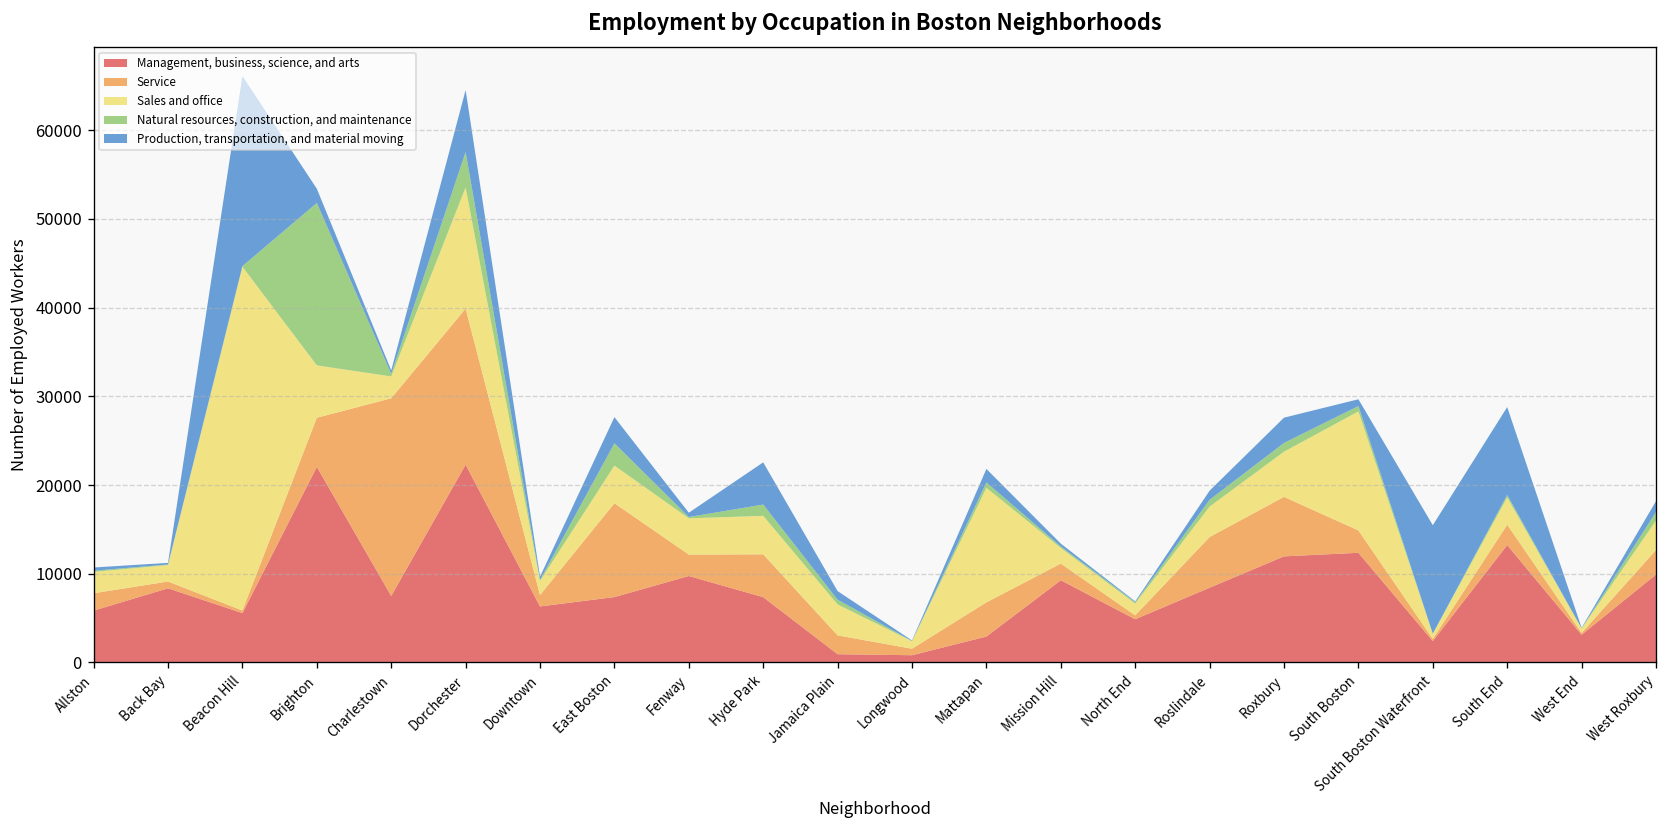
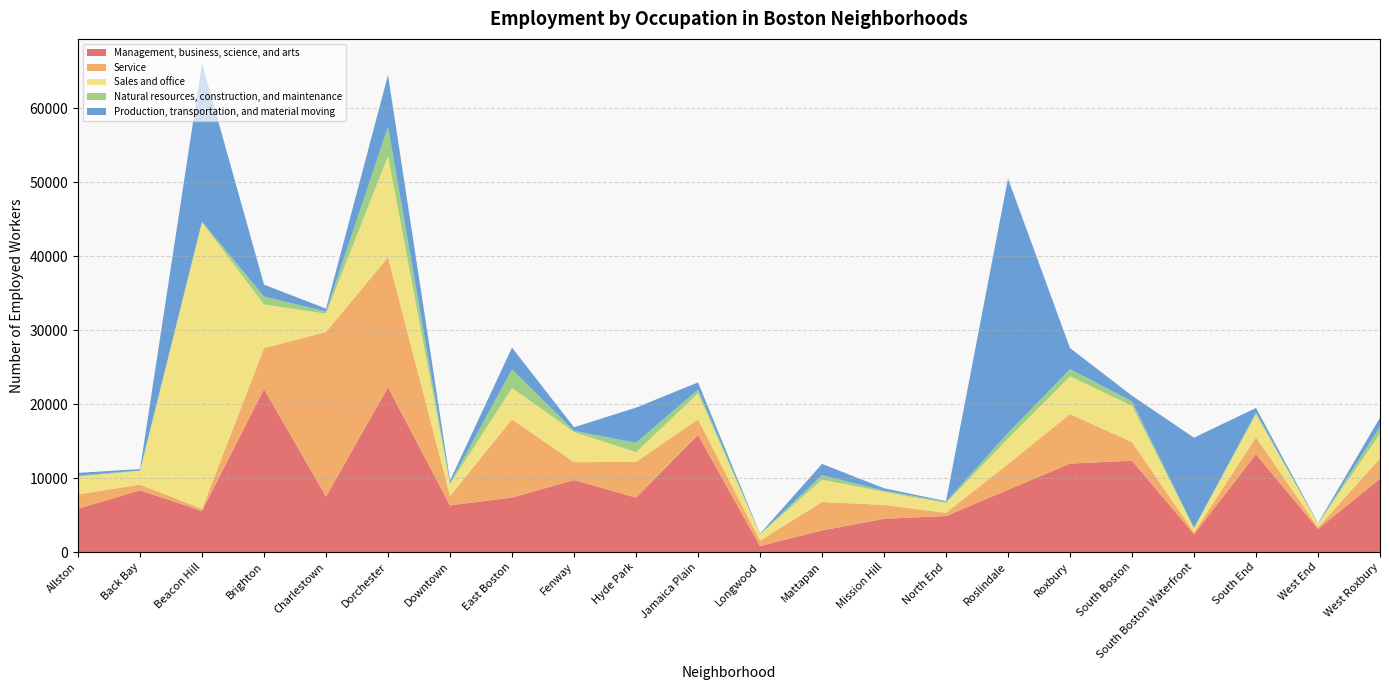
  {
    "Management, business, science, and arts": {
      "Allston": 6000,
      "Back Bay": 8000,
      "Brighton": 22000,
      "Charlestown": 8000,
      "Dorchester": 22000,
      "Downtown": 6000,
      "East Boston": 7000,
      "Fenway": 10000,
      "Hyde Park": 7000,
-     "Jamaica Plain": 1000,
+     "Jamaica Plain": 16000,
      "Longwood": 1000,
      "Mattapan": 3000,
-     "Mission Hill": 9000,
+     "Mission Hill": 5000,
      "North End": 5000,
      "Roslindale": 8000,
      "Roxbury": 12000,
      "South Boston": 12000,
      "South End": 13000,
      "West Roxbury": 10000
    },
    "Service": {
      "Allston": 2000,
      "Back Bay": 1000,
      "Brighton": 6000,
      "Charlestown": 22000,
      "Dorchester": 18000,
      "Downtown": 1000,
      "East Boston": 11000,
      "Fenway": 2000,
      "Hyde Park": 5000,
      "Jamaica Plain": 2000,
      "Longwood": 1000,
      "Mattapan": 4000,
      "Mission Hill": 2000,
      "North End": 0,
-     "Roslindale": 6000,
+     "Roslindale": 3000,
      "Roxbury": 7000,
      "South Boston": 3000,
      "South End": 2000,
      "West Roxbury": 3000
    },
    "Sales and office": {
      "Brighton": 6000,
      "Dorchester": 14000,
      "East Boston": 4000,
-     "Hyde Park": 4000,
+     "Hyde Park": 1000,
      "Jamaica Plain": 3000,
-     "Mattapan": 13000,
+     "Mattapan": 3000,
      "Roslindale": 3000,
      "Roxbury": 5000,
-     "South Boston": 13000,
+     "South Boston": 5000,
      "West Roxbury": 3000
    },
    "Natural resources, construction, and maintenance": {
-     "Brighton": 18000,
+     "Brighton": 1000,
      "Dorchester": 4000,
      "East Boston": 3000,
      "Hyde Park": 1000,
      "Jamaica Plain": 1000,
      "Mattapan": 1000,
      "Roslindale": 1000,
      "Roxbury": 1000,
      "South Boston": 1000,
      "West Roxbury": 1000
    },
    "Production, transportation, and material moving": {
      "Allston": 0,
      "Brighton": 2000,
      "Charlestown": 0,
      "Dorchester": 7000,
      "Downtown": 0,
      "East Boston": 3000,
      "Fenway": 0,
      "Hyde Park": 5000,
      "Jamaica Plain": 1000,
      "Mattapan": 2000,
-     "Roslindale": 1000,
+     "Roslindale": 34000,
      "Roxbury": 3000,
      "South Boston": 1000,
      "South Boston Waterfront": 12000,
-     "South End": 10000,
+     "South End": 1000,
      "West Roxbury": 1000
    }
  }
